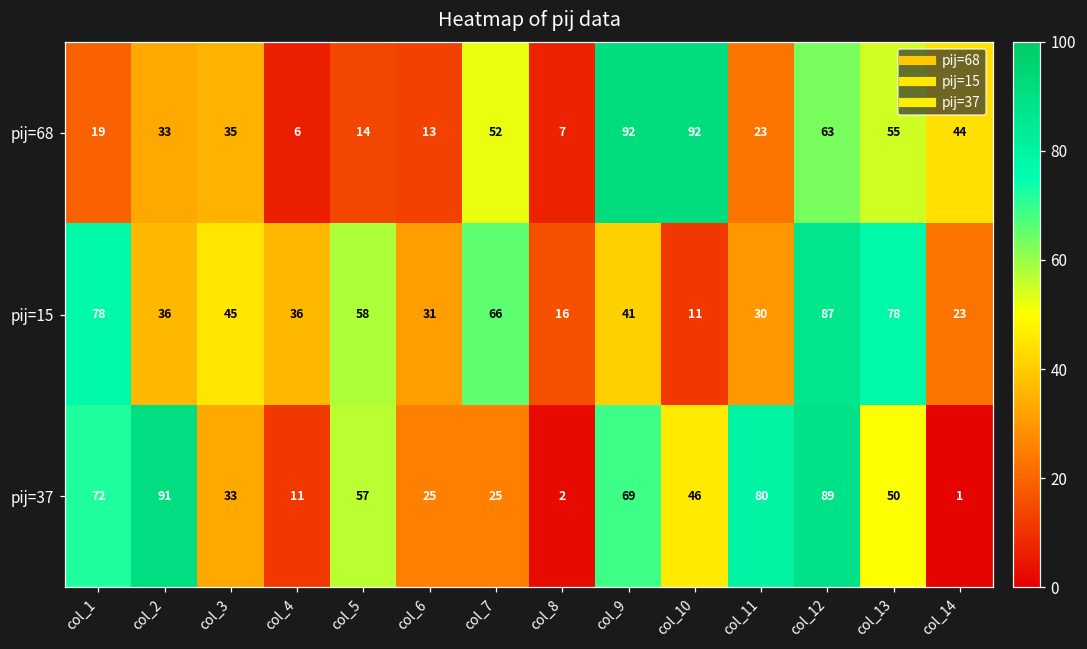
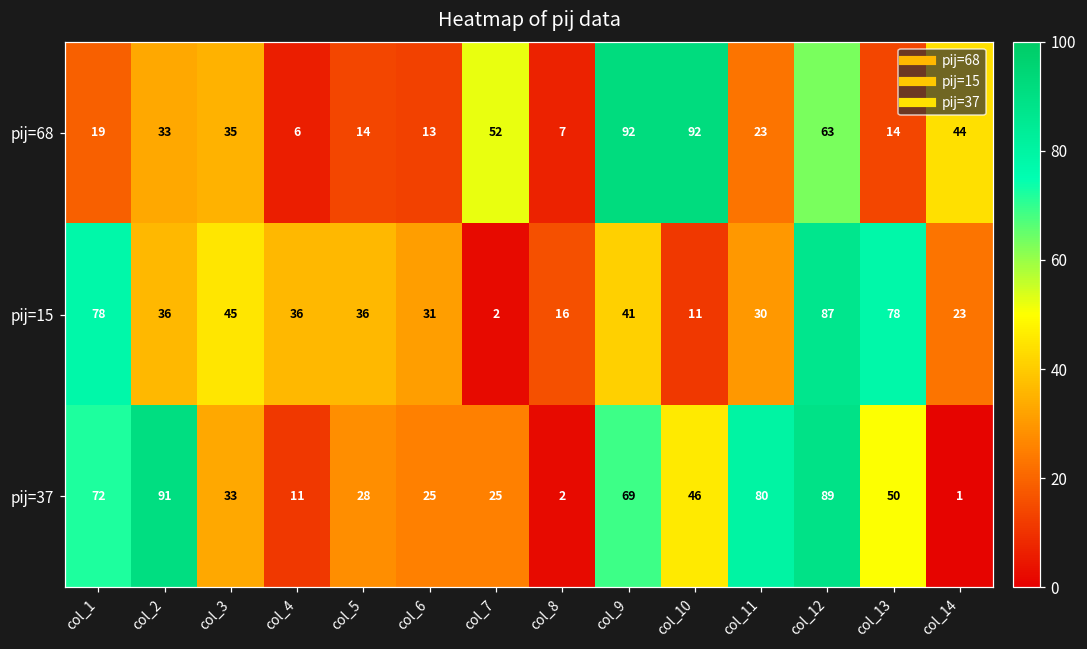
  {
    "pij=68": {
      "col_1": 19,
      "col_2": 33,
      "col_3": 35,
      "col_4": 6,
      "col_5": 14,
      "col_6": 13,
      "col_7": 52,
      "col_8": 7,
      "col_9": 92,
      "col_10": 92,
      "col_11": 23,
      "col_12": 63,
-     "col_13": 55,
+     "col_13": 14,
      "col_14": 44
    },
    "pij=15": {
      "col_1": 78,
      "col_2": 36,
      "col_3": 45,
      "col_4": 36,
-     "col_5": 58,
+     "col_5": 36,
      "col_6": 31,
-     "col_7": 66,
+     "col_7": 2,
      "col_8": 16,
      "col_9": 41,
      "col_10": 11,
      "col_11": 30,
      "col_12": 87,
      "col_13": 78,
      "col_14": 23
    },
    "pij=37": {
      "col_1": 72,
      "col_2": 91,
      "col_3": 33,
      "col_4": 11,
-     "col_5": 57,
+     "col_5": 28,
      "col_6": 25,
      "col_7": 25,
      "col_8": 2,
      "col_9": 69,
      "col_10": 46,
      "col_11": 80,
      "col_12": 89,
      "col_13": 50,
      "col_14": 1
    }
  }
